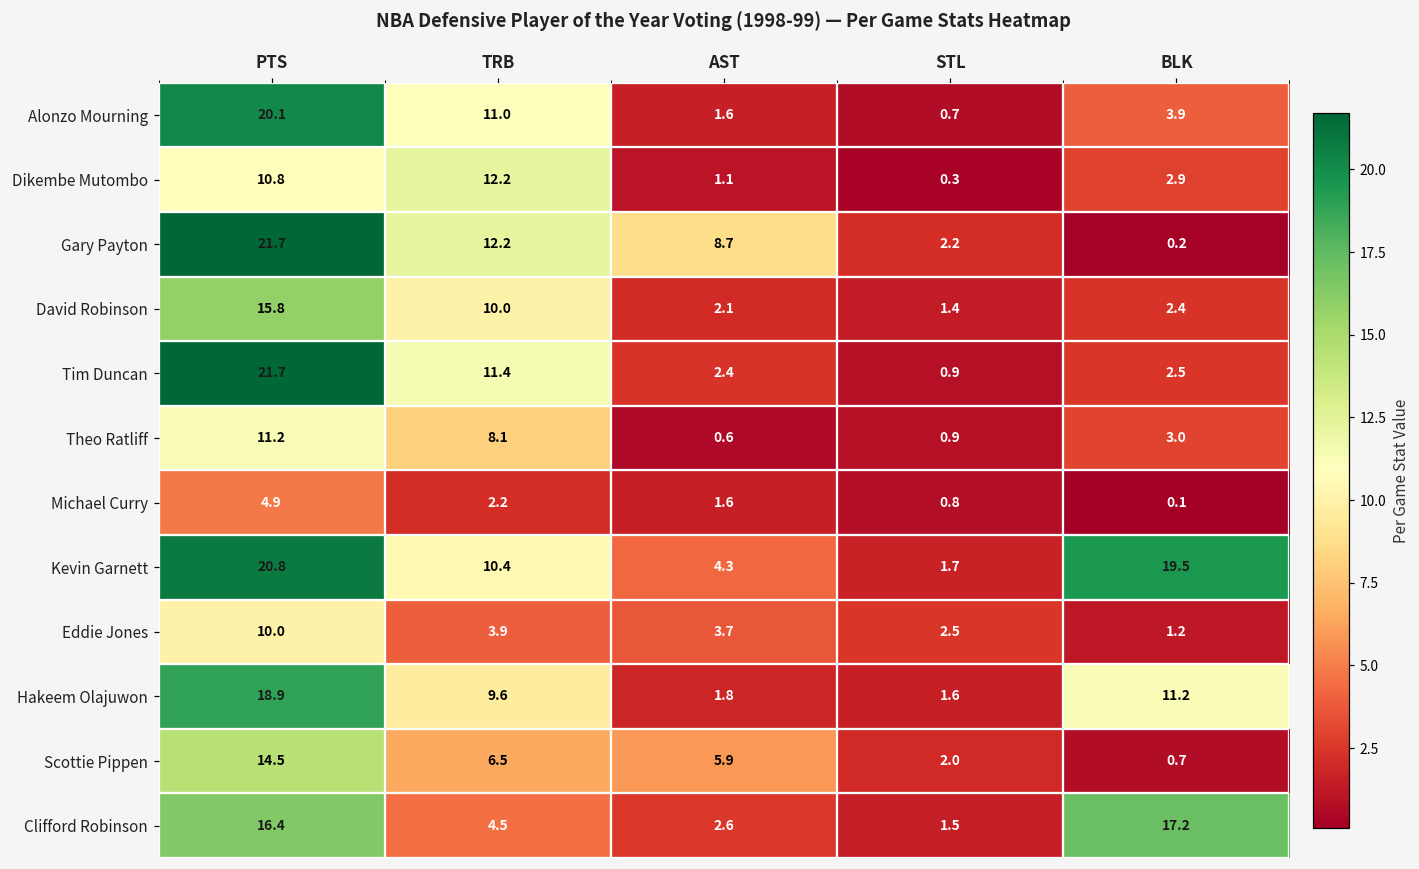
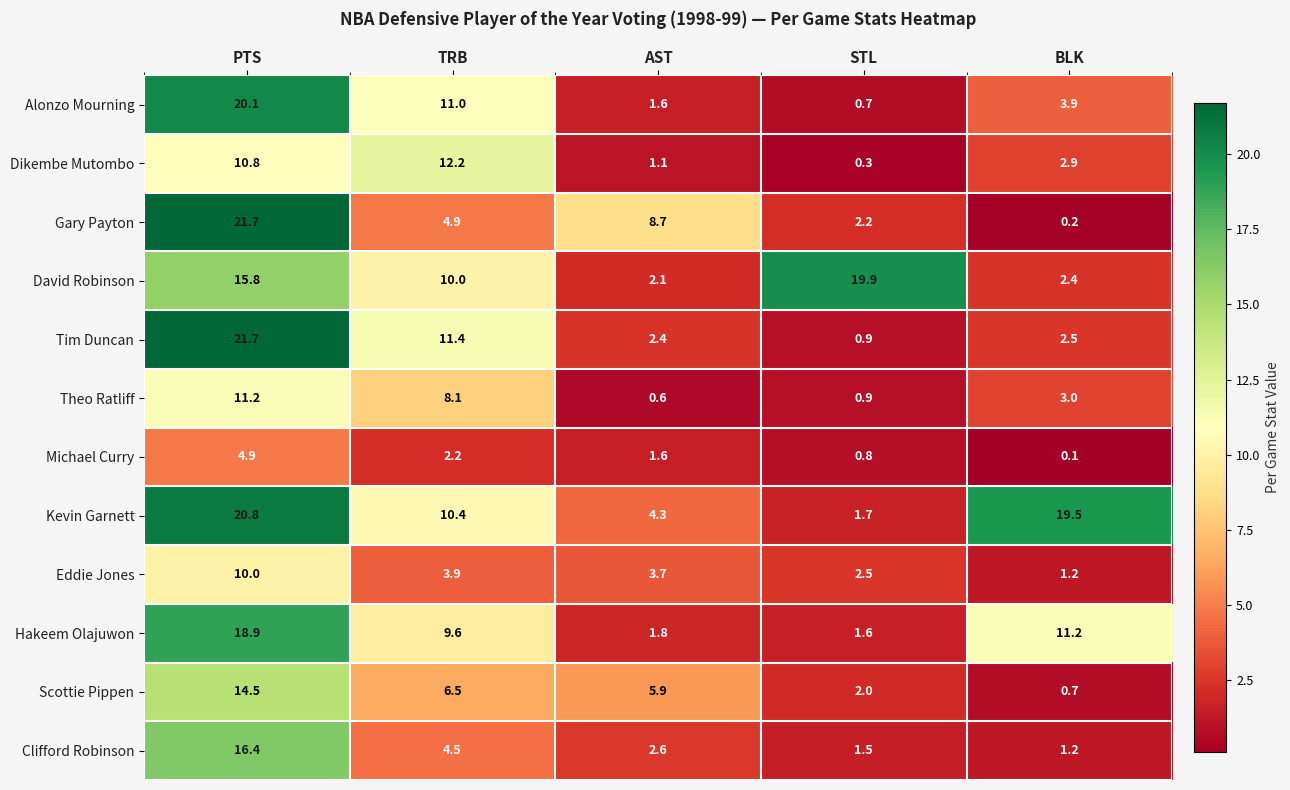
  {
    "Alonzo Mourning": {
      "PTS": 20.1,
      "TRB": 11.0,
      "AST": 1.6,
      "STL": 0.7,
      "BLK": 3.9
    },
    "Dikembe Mutombo": {
      "PTS": 10.8,
      "TRB": 12.2,
      "AST": 1.1,
      "STL": 0.3,
      "BLK": 2.9
    },
    "Gary Payton": {
      "PTS": 21.7,
-     "TRB": 12.2,
+     "TRB": 4.9,
      "AST": 8.7,
      "STL": 2.2,
      "BLK": 0.2
    },
    "David Robinson": {
      "PTS": 15.8,
      "TRB": 10.0,
      "AST": 2.1,
-     "STL": 1.4,
+     "STL": 19.9,
      "BLK": 2.4
    },
    "Tim Duncan": {
      "PTS": 21.7,
      "TRB": 11.4,
      "AST": 2.4,
      "STL": 0.9,
      "BLK": 2.5
    },
    "Theo Ratliff": {
      "PTS": 11.2,
      "TRB": 8.1,
      "AST": 0.6,
      "STL": 0.9,
      "BLK": 3.0
    },
    "Michael Curry": {
      "PTS": 4.9,
      "TRB": 2.2,
      "AST": 1.6,
      "STL": 0.8,
      "BLK": 0.1
    },
    "Kevin Garnett": {
      "PTS": 20.8,
      "TRB": 10.4,
      "AST": 4.3,
      "STL": 1.7,
      "BLK": 19.5
    },
    "Eddie Jones": {
      "PTS": 10.0,
      "TRB": 3.9,
      "AST": 3.7,
      "STL": 2.5,
      "BLK": 1.2
    },
    "Hakeem Olajuwon": {
      "PTS": 18.9,
      "TRB": 9.6,
      "AST": 1.8,
      "STL": 1.6,
      "BLK": 11.2
    },
    "Scottie Pippen": {
      "PTS": 14.5,
      "TRB": 6.5,
      "AST": 5.9,
      "STL": 2.0,
      "BLK": 0.7
    },
    "Clifford Robinson": {
      "PTS": 16.4,
      "TRB": 4.5,
      "AST": 2.6,
      "STL": 1.5,
-     "BLK": 17.2
+     "BLK": 1.2
    }
  }
